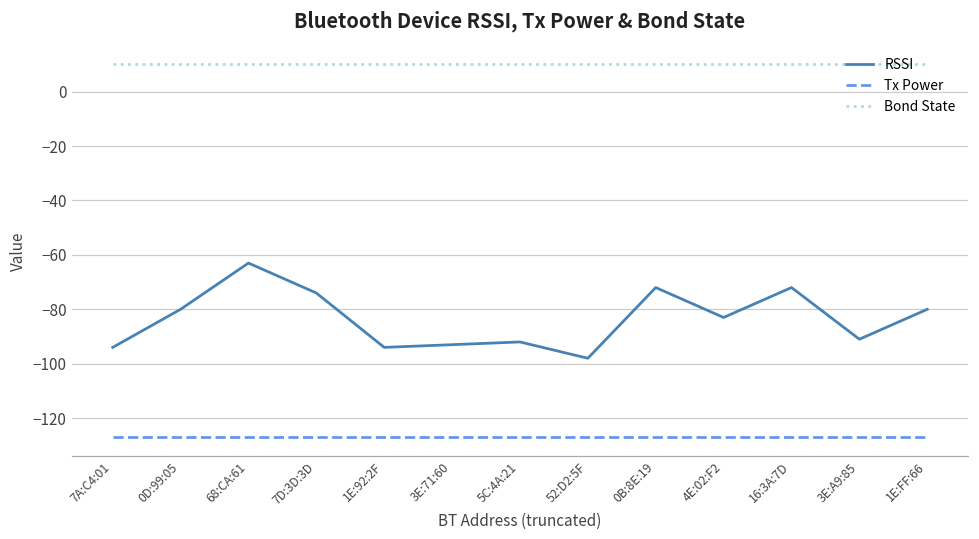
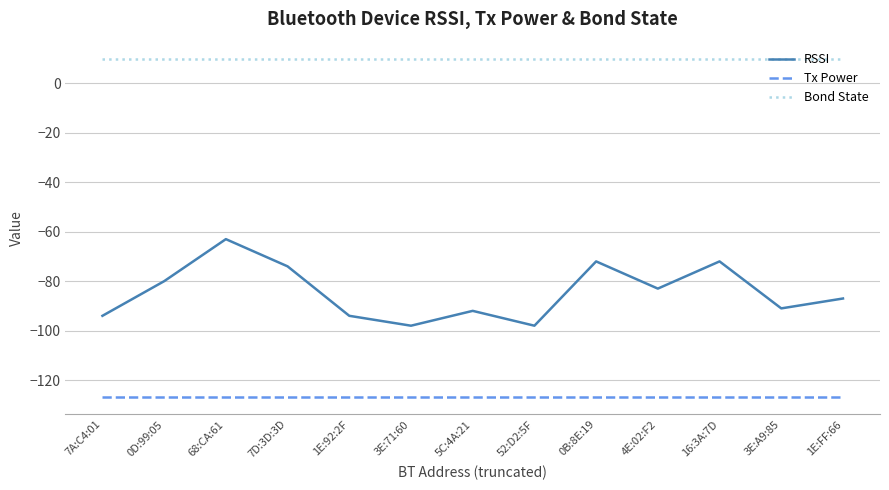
  {
    "RSSI": {
      "7A:C4:01": -94,
      "0D:99:05": -80,
      "68:CA:61": -63,
      "7D:3D:3D": -74,
      "1E:92:2F": -94,
-     "3E:71:60": -93,
+     "3E:71:60": -98,
      "5C:4A:21": -92,
      "52:D2:5F": -98,
      "0B:8E:19": -72,
      "4E:02:F2": -83,
      "16:3A:7D": -72,
      "3E:A9:85": -91,
-     "1E:FF:66": -80
+     "1E:FF:66": -87
    },
    "Tx Power": {
      "7A:C4:01": -127,
      "0D:99:05": -127,
      "68:CA:61": -127,
      "7D:3D:3D": -127,
      "1E:92:2F": -127,
      "3E:71:60": -127,
      "5C:4A:21": -127,
      "52:D2:5F": -127,
      "0B:8E:19": -127,
      "4E:02:F2": -127,
      "16:3A:7D": -127,
      "3E:A9:85": -127,
      "1E:FF:66": -127
    },
    "Bond State": {
      "7A:C4:01": 10,
      "0D:99:05": 10,
      "68:CA:61": 10,
      "7D:3D:3D": 10,
      "1E:92:2F": 10,
      "3E:71:60": 10,
      "5C:4A:21": 10,
      "52:D2:5F": 10,
      "0B:8E:19": 10,
      "4E:02:F2": 10,
      "16:3A:7D": 10,
      "3E:A9:85": 10,
      "1E:FF:66": 10
    }
  }
